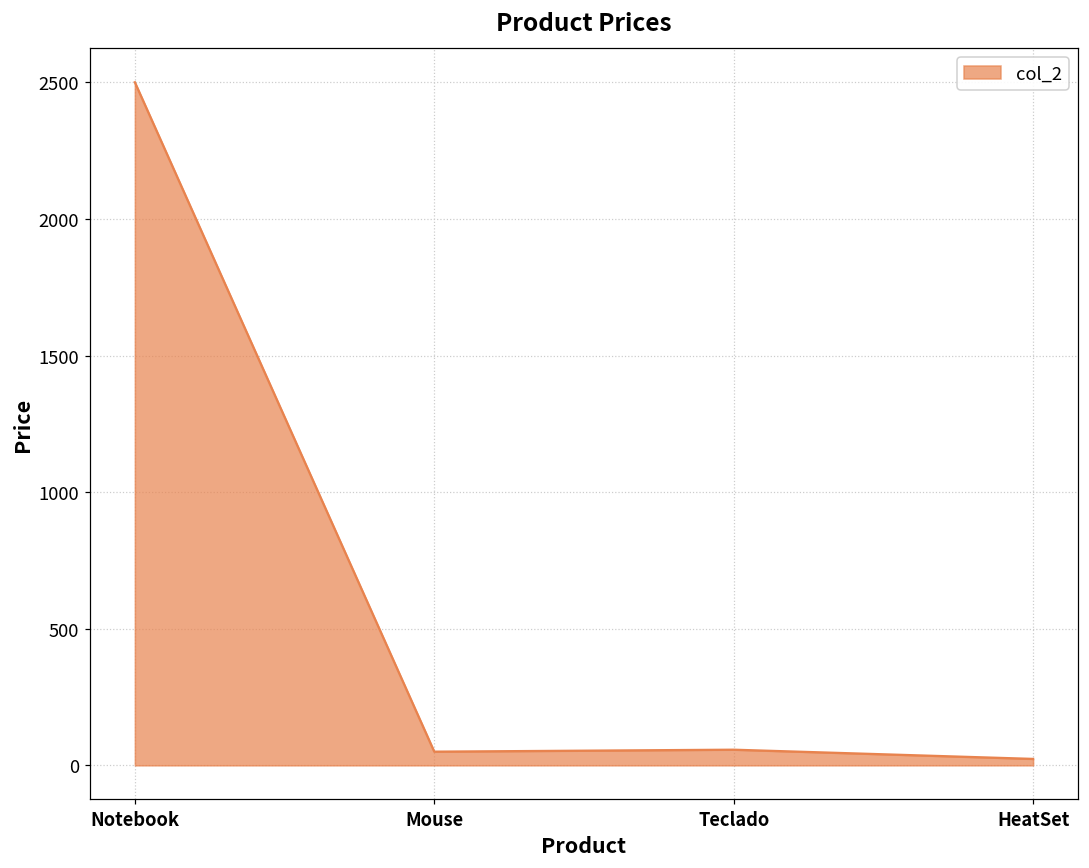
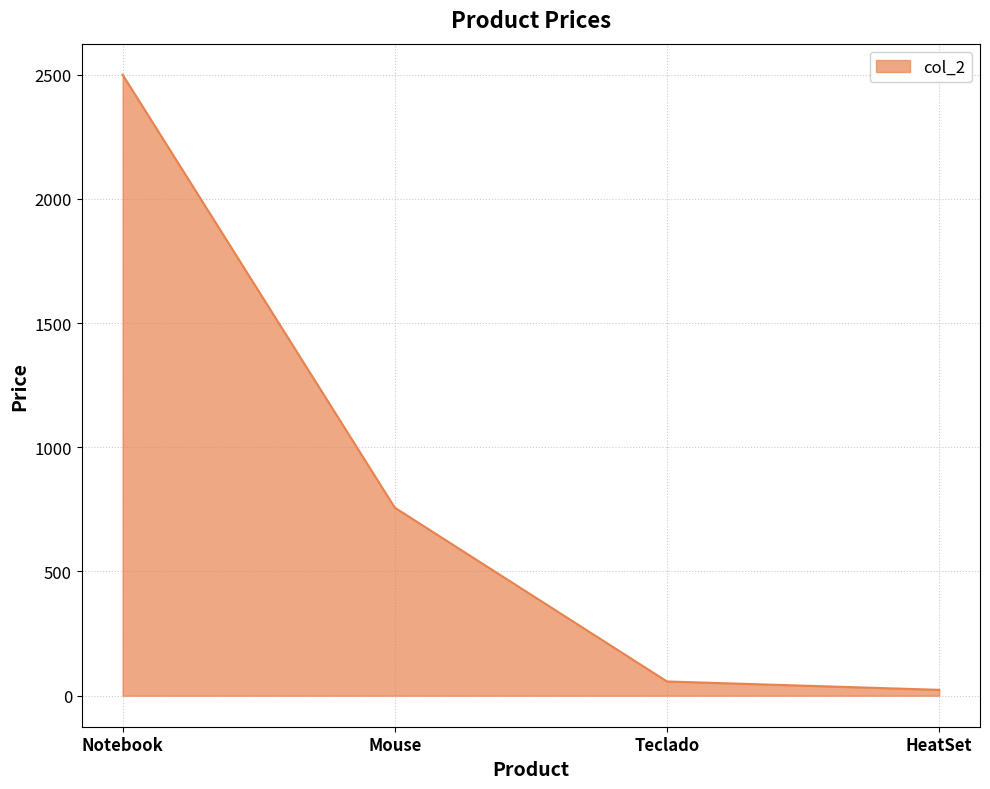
  {
    "Notebook": 2500,
-   "Mouse": 50,
+   "Mouse": 760,
    "Teclado": 60,
    "HeatSet": 20
  }
